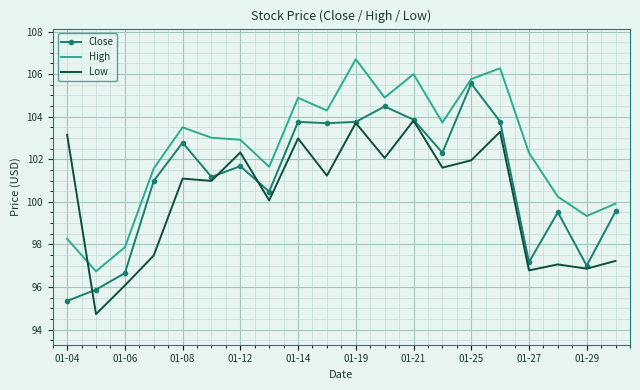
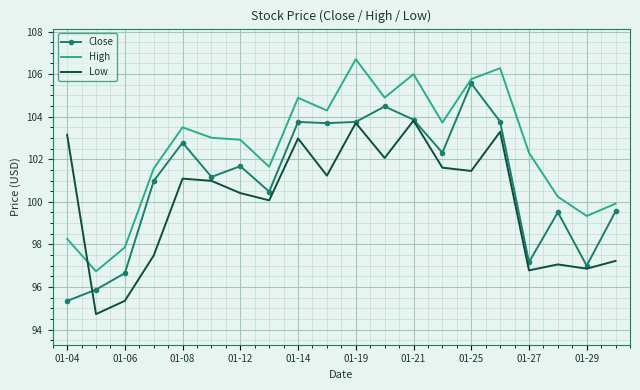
  {
    "Low": {
      "01-04": 103.2,
-     "01-06": 96.1,
+     "01-06": 95.4,
      "01-08": 101.1,
-     "01-12": 102.3,
+     "01-12": 100.4,
      "01-14": 103.0,
-     "01-25": 102.0,
+     "01-25": 101.5,
      "01-27": 96.8,
      "01-29": 96.9
    }
  }
